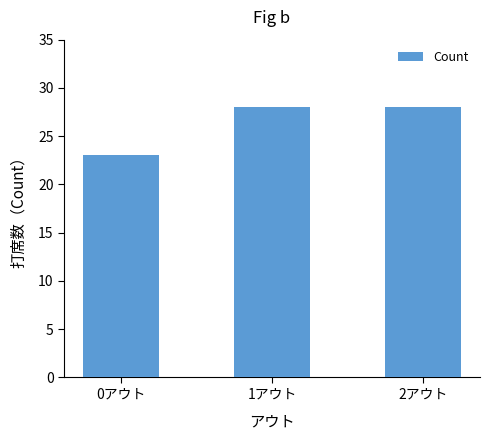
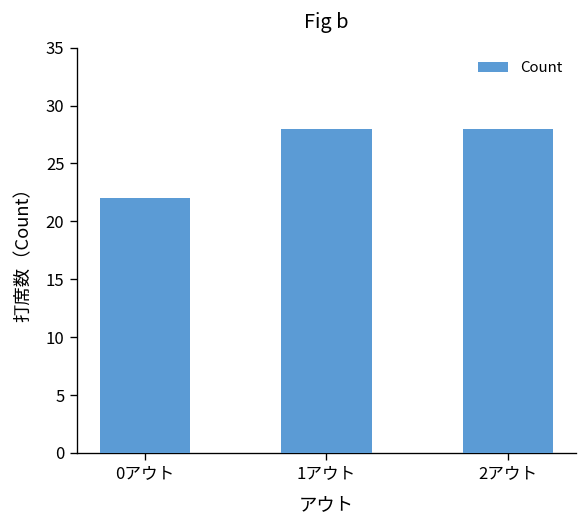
  {
-   "0アウト": 23,
+   "0アウト": 22,
    "1アウト": 28,
    "2アウト": 28
  }
